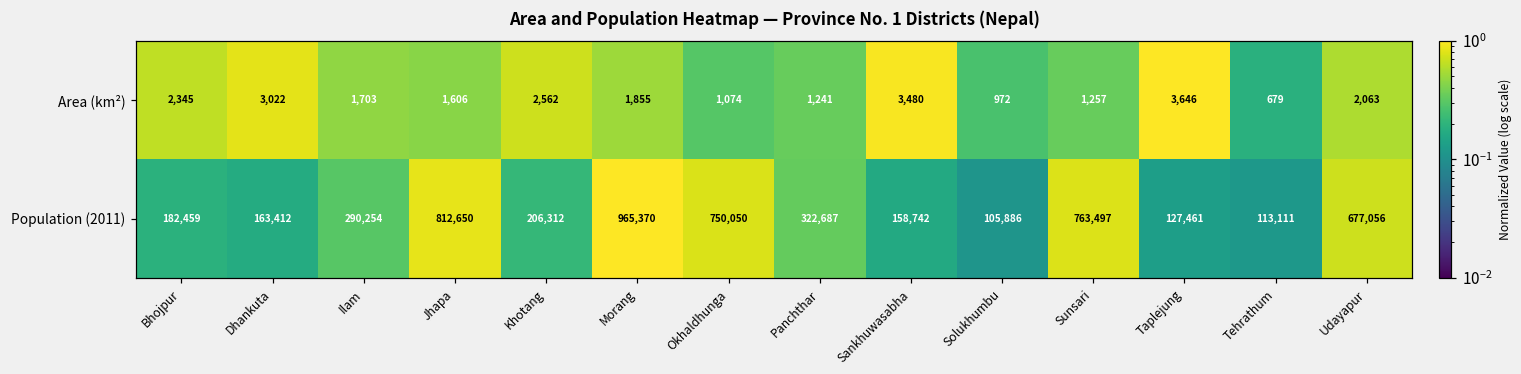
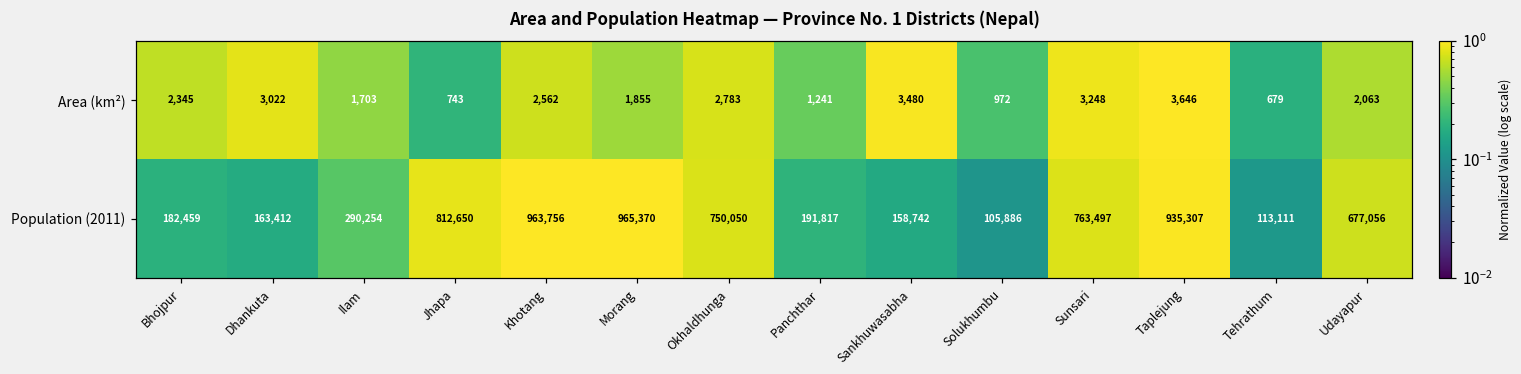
  {
    "Area (km²)": {
      "Bhojpur": "2,345",
      "Dhankuta": "3,022",
      "Ilam": "1,703",
-     "Jhapa": "1,606",
+     "Jhapa": "743",
      "Khotang": "2,562",
      "Morang": "1,855",
-     "Okhaldhunga": "1,074",
+     "Okhaldhunga": "2,783",
      "Panchthar": "1,241",
      "Sankhuwasabha": "3,480",
      "Solukhumbu": "972",
-     "Sunsari": "1,257",
+     "Sunsari": "3,248",
      "Taplejung": "3,646",
      "Tehrathum": "679",
      "Udayapur": "2,063"
    },
    "Population (2011)": {
      "Bhojpur": "182,459",
      "Dhankuta": "163,412",
      "Ilam": "290,254",
      "Jhapa": "812,650",
-     "Khotang": "206,312",
+     "Khotang": "963,756",
      "Morang": "965,370",
      "Okhaldhunga": "750,050",
-     "Panchthar": "322,687",
+     "Panchthar": "191,817",
      "Sankhuwasabha": "158,742",
      "Solukhumbu": "105,886",
      "Sunsari": "763,497",
-     "Taplejung": "127,461",
+     "Taplejung": "935,307",
      "Tehrathum": "113,111",
      "Udayapur": "677,056"
    }
  }
